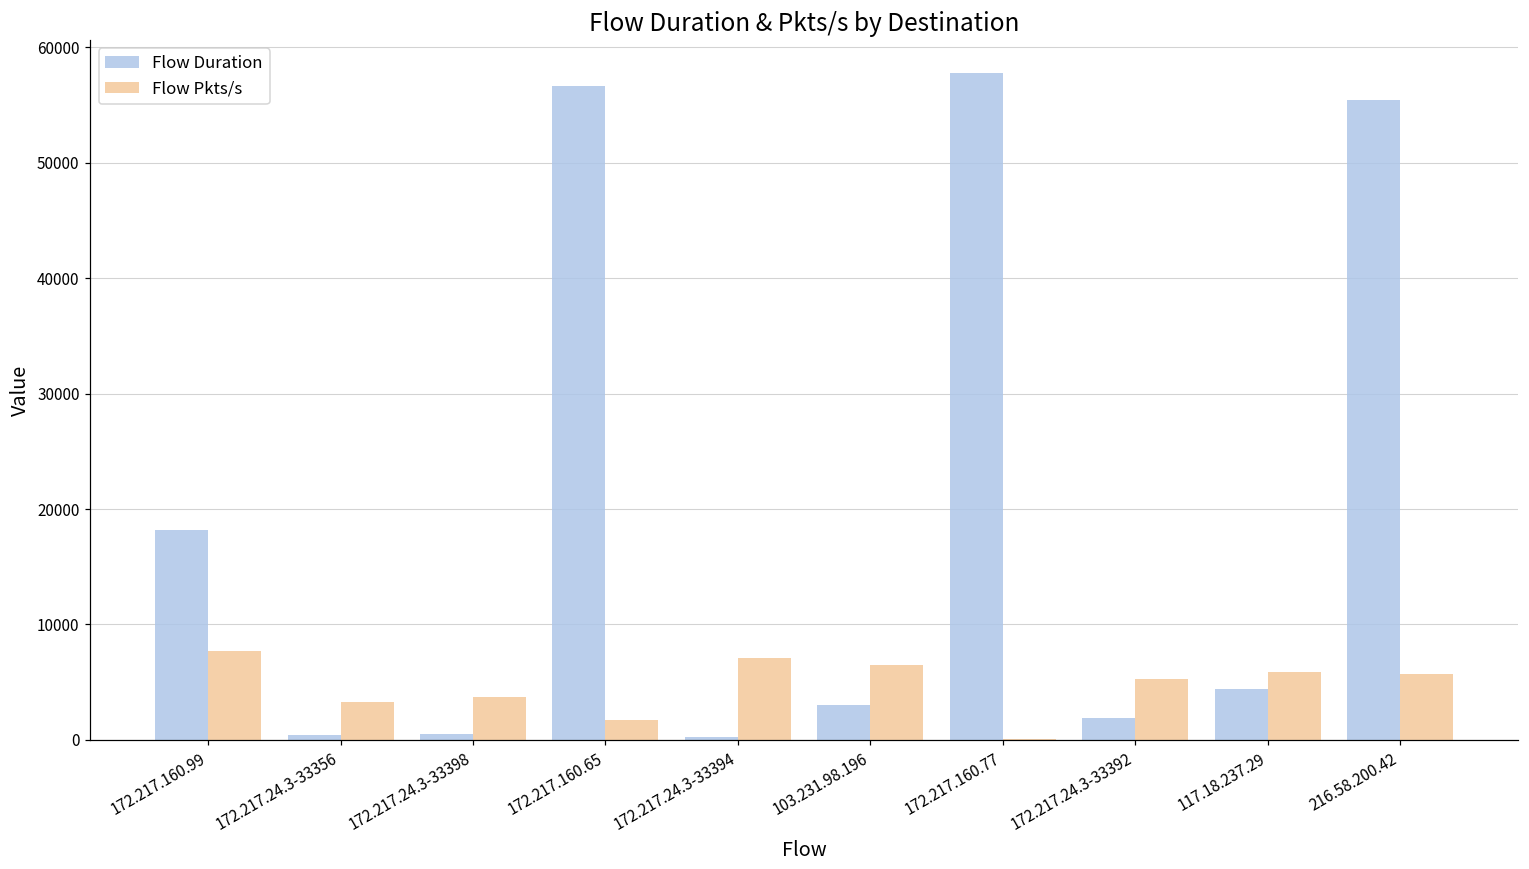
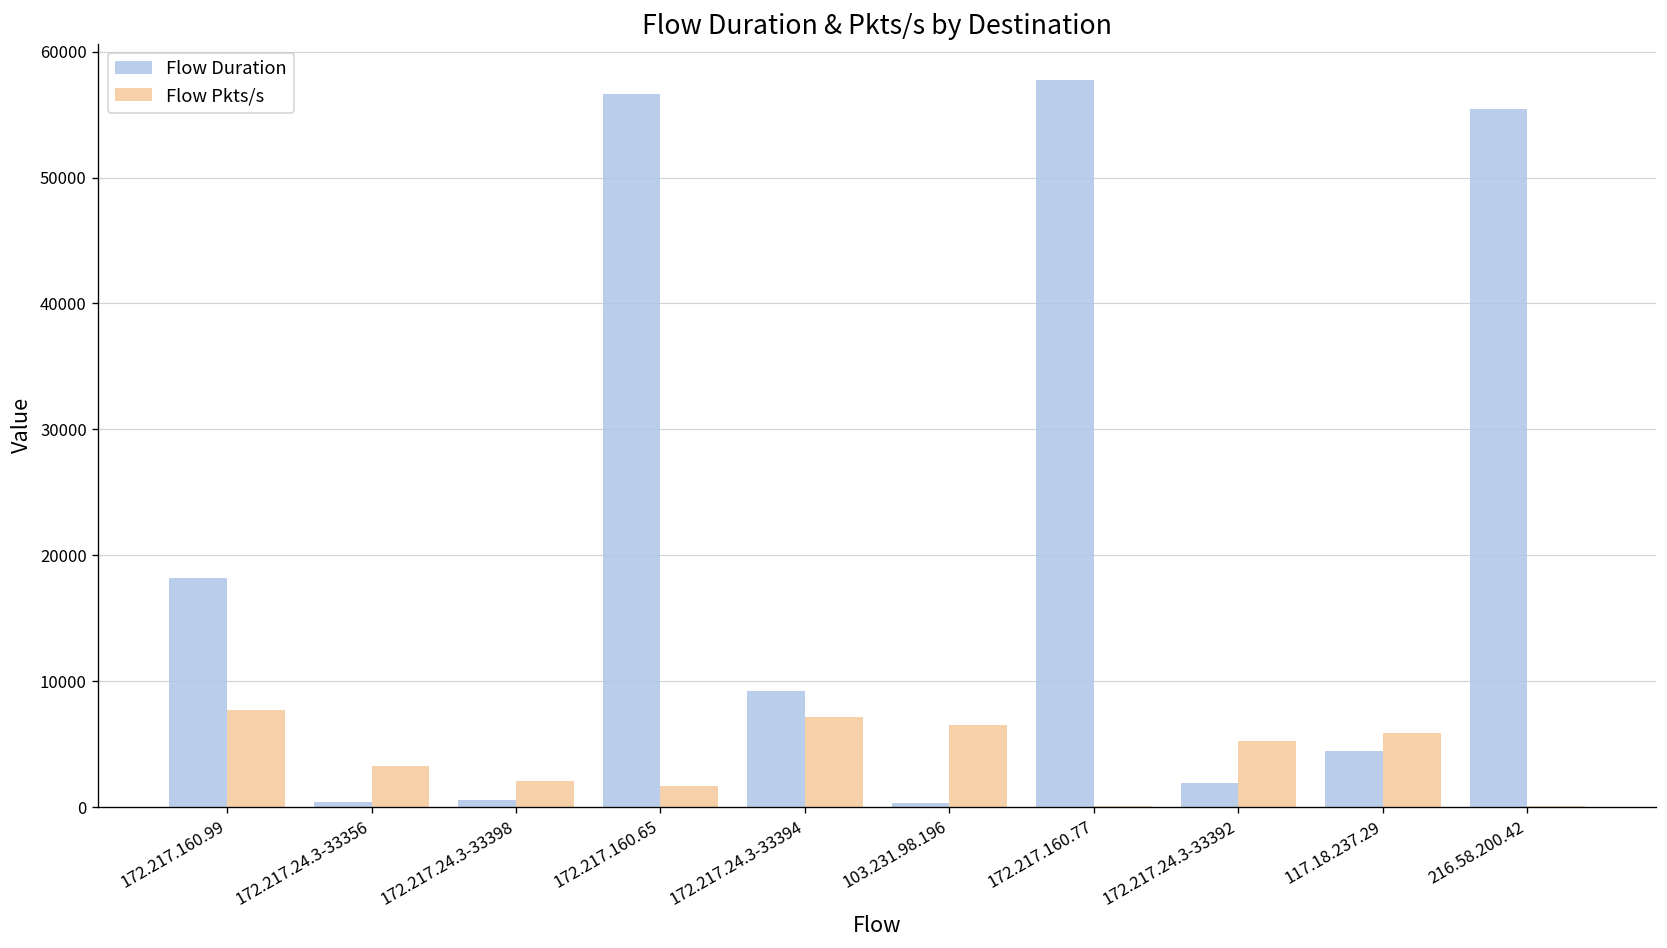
  {
    "Flow Duration": {
      "172.217.160.99": 18200,
      "172.217.24.3-33356": 400,
      "172.217.24.3-33398": 500,
      "172.217.160.65": 56600,
-     "172.217.24.3-33394": 300,
-     "103.231.98.196": 3000,
+     "172.217.24.3-33394": 9200,
+     "103.231.98.196": 300,
      "172.217.160.77": 57700,
      "172.217.24.3-33392": 1900,
      "117.18.237.29": 4400,
      "216.58.200.42": 55400
    },
    "Flow Pkts/s": {
      "172.217.160.99": 7700,
      "172.217.24.3-33356": 3300,
-     "172.217.24.3-33398": 3700,
+     "172.217.24.3-33398": 2000,
      "172.217.160.65": 1700,
      "172.217.24.3-33394": 7100,
      "103.231.98.196": 6500,
      "172.217.24.3-33392": 5300,
      "117.18.237.29": 5900,
-     "216.58.200.42": 5700
+     "216.58.200.42": 100
    }
  }
